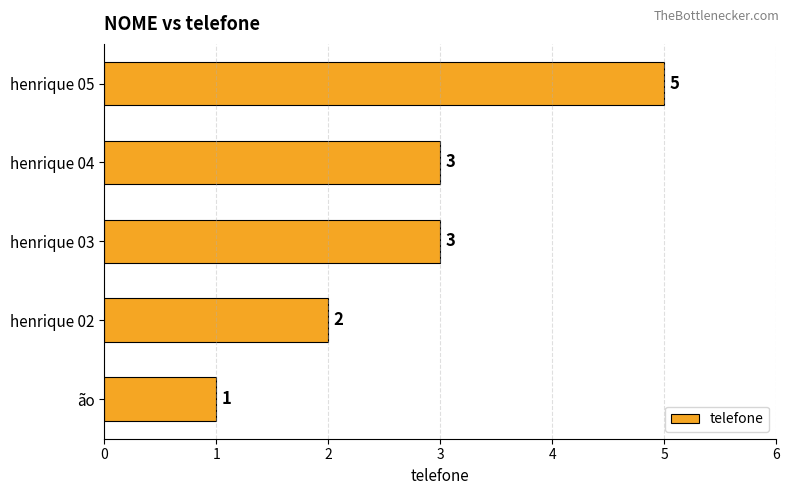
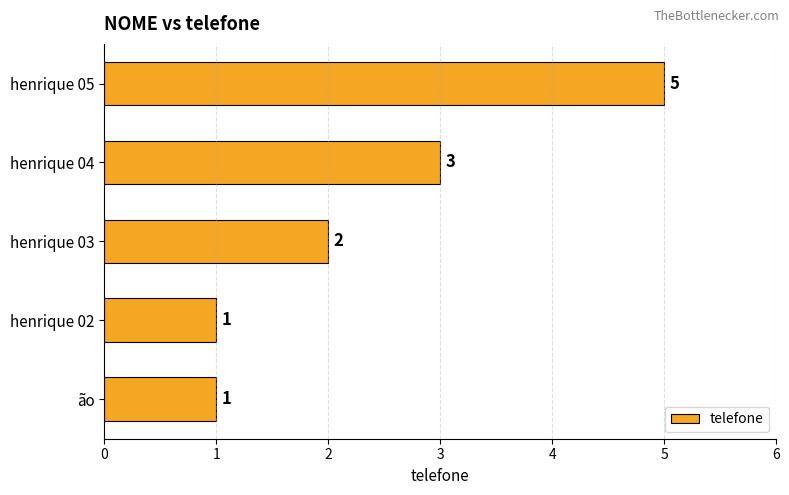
  {
    "henrique 05": 5,
    "henrique 04": 3,
-   "henrique 03": 3,
-   "henrique 02": 2,
+   "henrique 03": 2,
+   "henrique 02": 1,
    "ão": 1
  }
